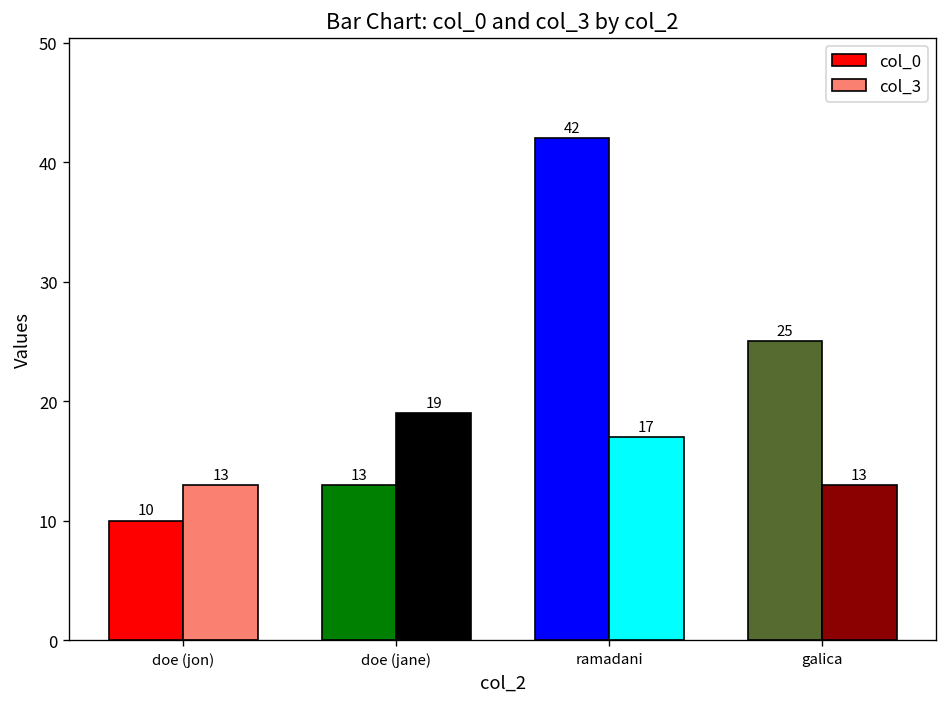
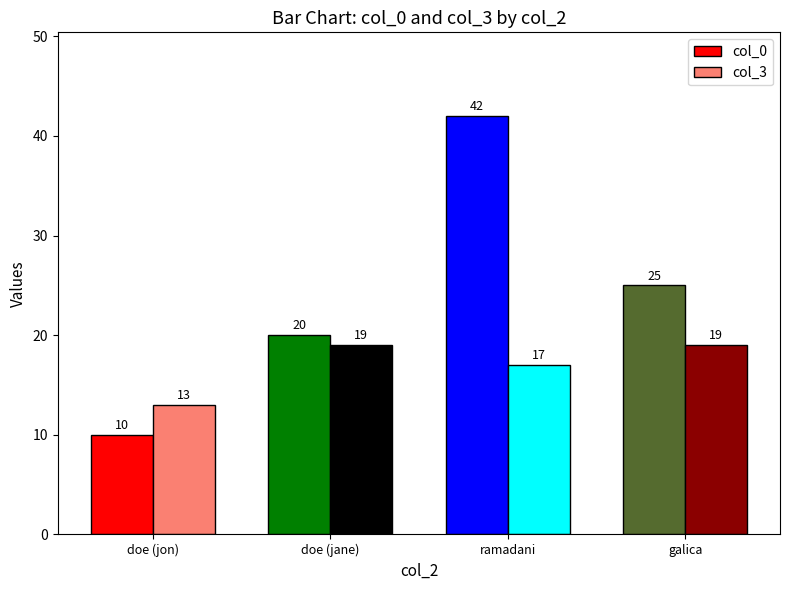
  {
    "col_0": {
      "doe (jon)": 10,
-     "doe (jane)": 13,
+     "doe (jane)": 20,
      "ramadani": 42,
      "galica": 25
    },
    "col_3": {
      "doe (jon)": 13,
      "doe (jane)": 19,
      "ramadani": 17,
-     "galica": 13
+     "galica": 19
    }
  }
